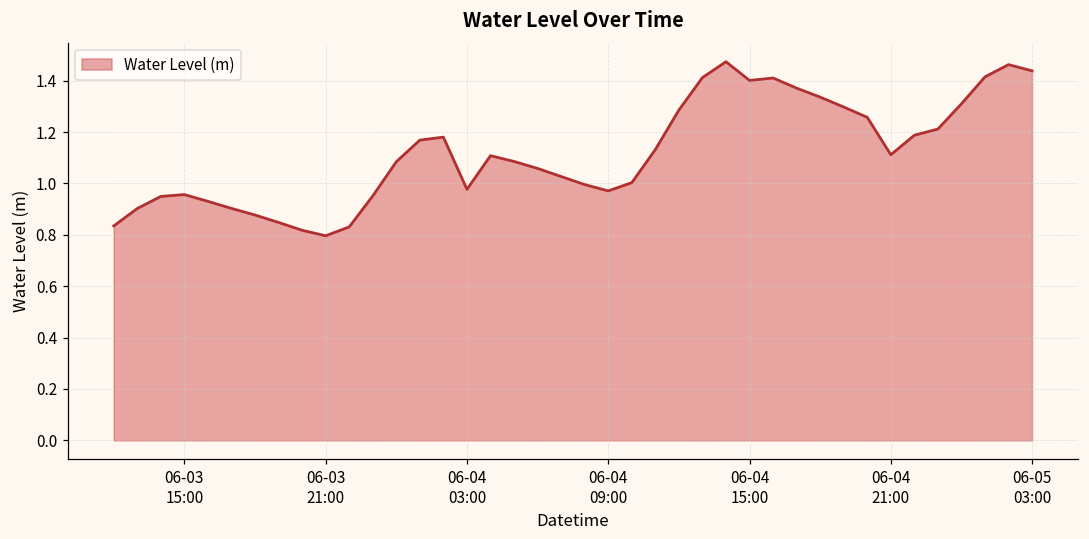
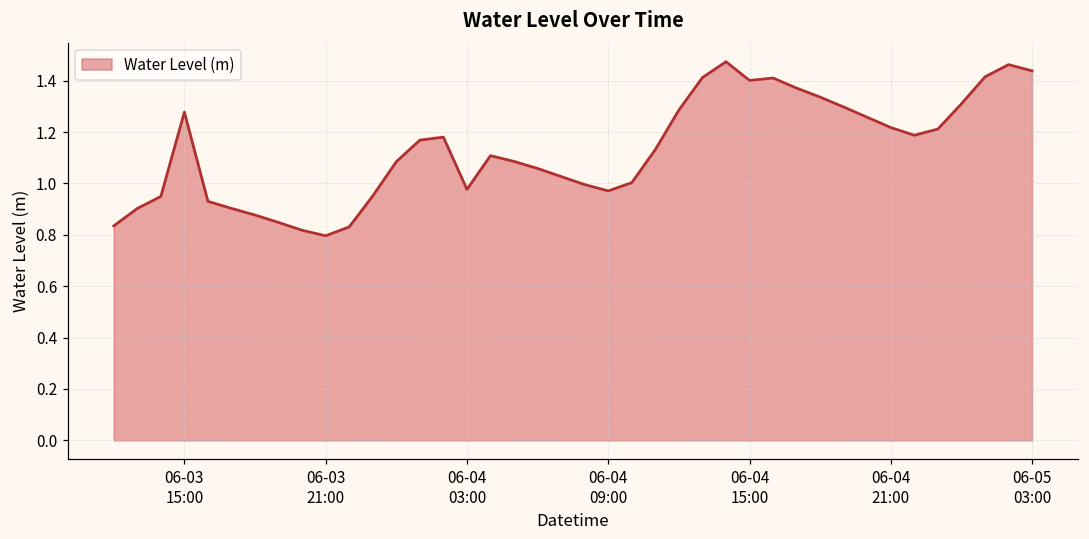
  {
-   "06-03 15:00": 0.96,
+   "06-03 15:00": 1.28,
    "06-03 21:00": 0.80,
    "06-04 03:00": 0.98,
    "06-04 09:00": 0.97,
    "06-04 15:00": 1.40,
-   "06-04 21:00": 1.11,
+   "06-04 21:00": 1.22,
    "06-05 03:00": 1.44
  }
